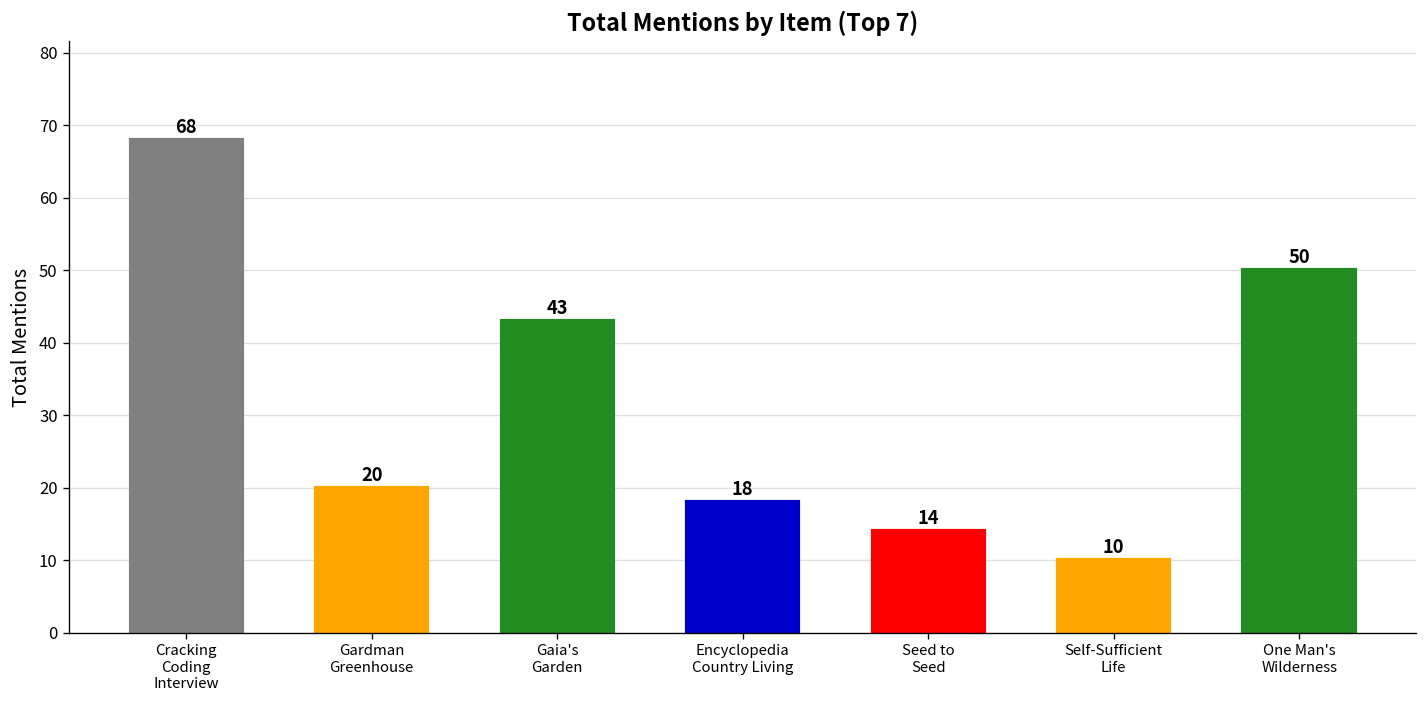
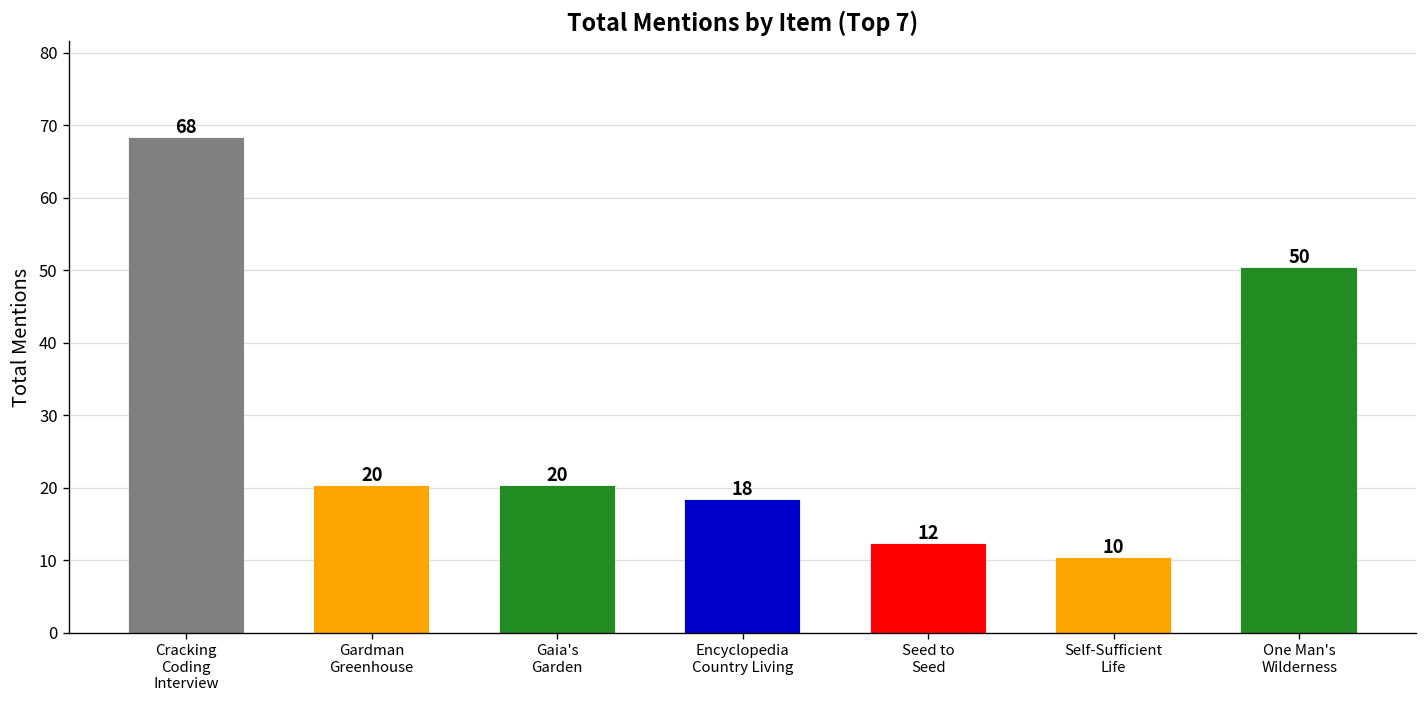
  {
    "Cracking Coding Interview": 68,
    "Gardman Greenhouse": 20,
-   "Gaia's Garden": 43,
+   "Gaia's Garden": 20,
    "Encyclopedia Country Living": 18,
-   "Seed to Seed": 14,
+   "Seed to Seed": 12,
    "Self-Sufficient Life": 10,
    "One Man's Wilderness": 50
  }
